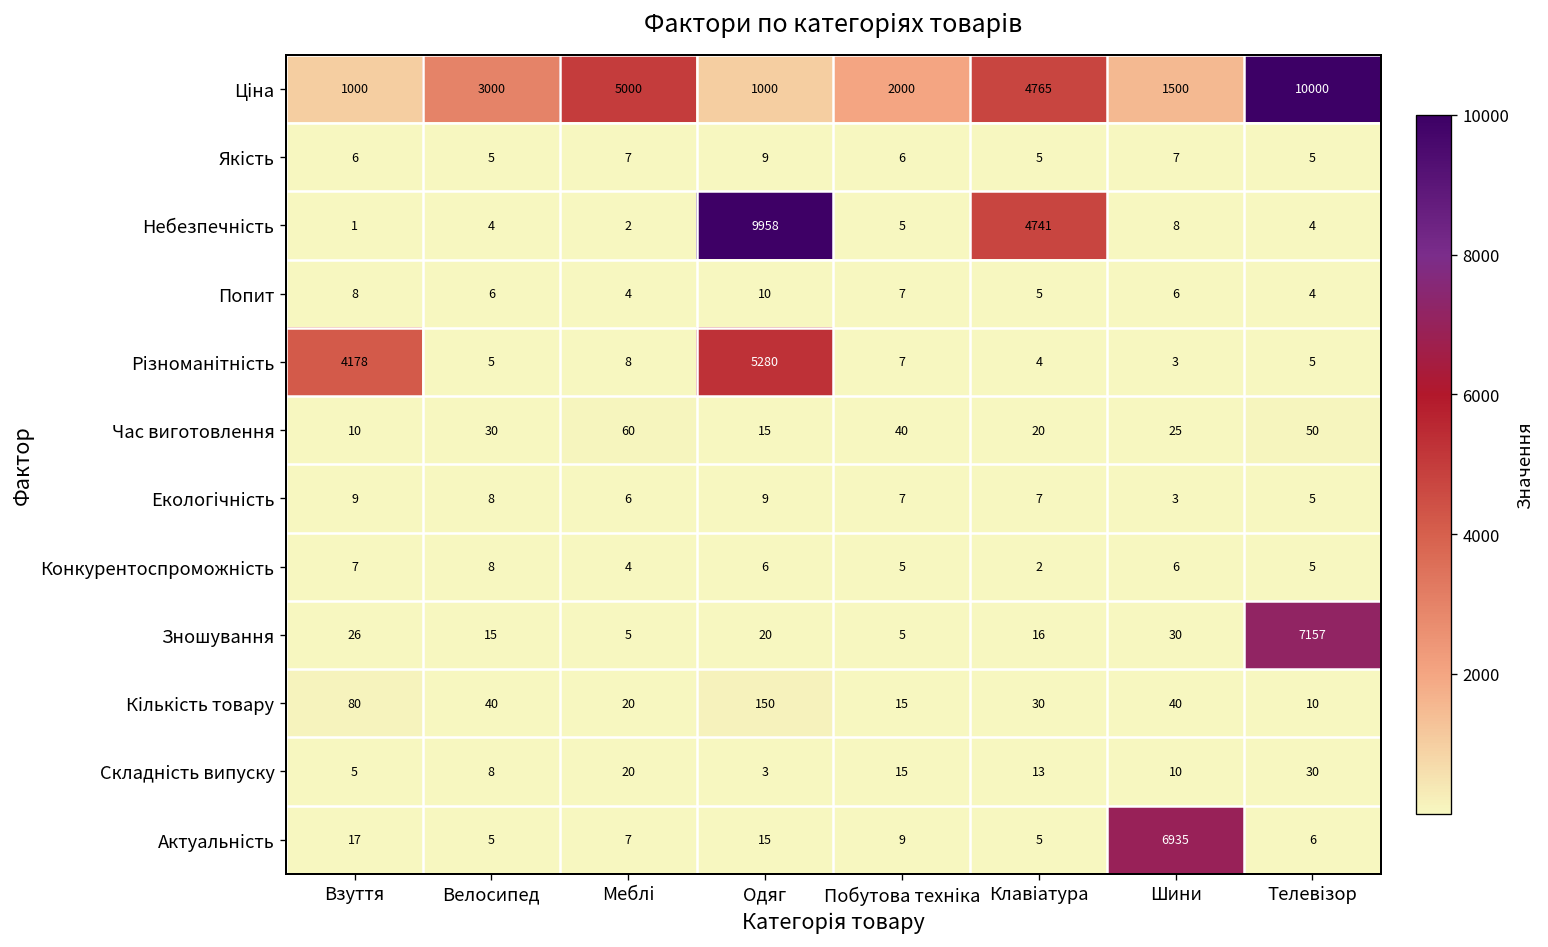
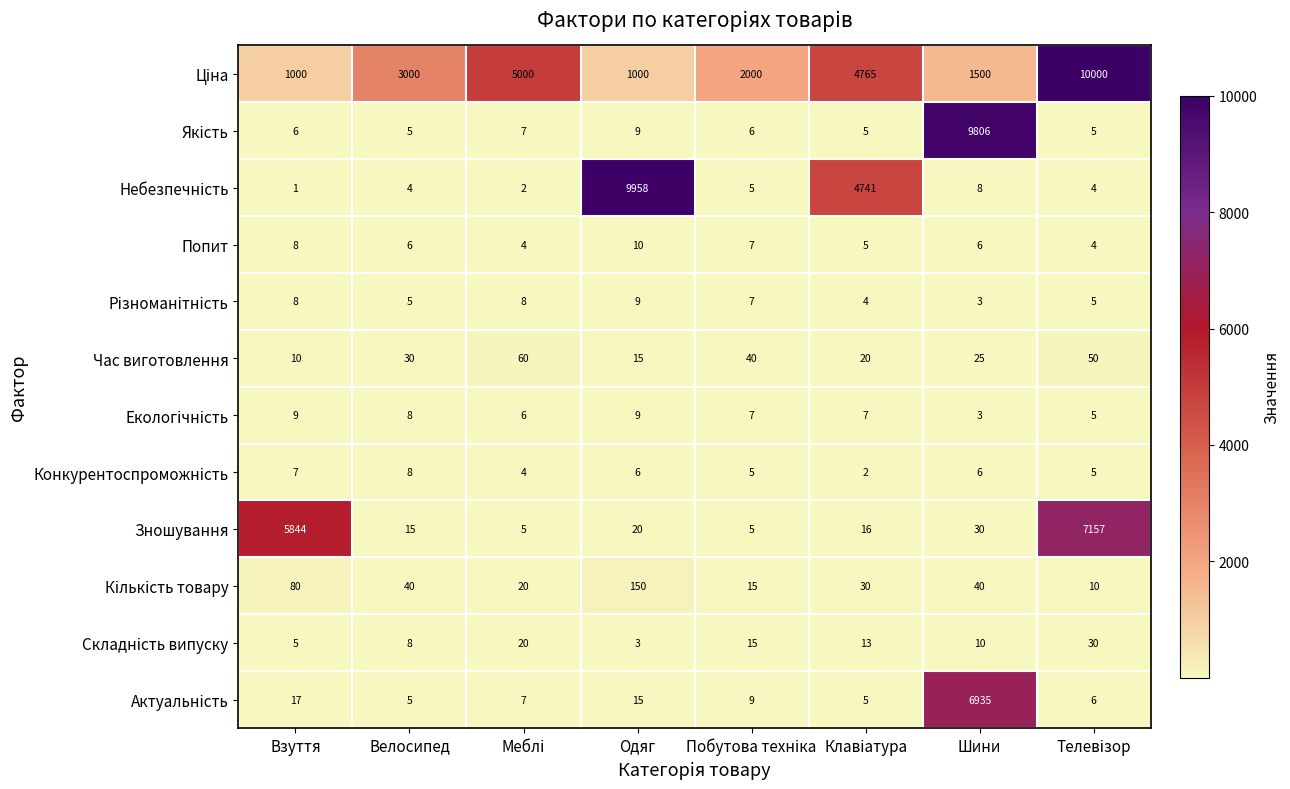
  {
    "Ціна": {
      "Взуття": 1000,
      "Велосипед": 3000,
      "Меблі": 5000,
      "Одяг": 1000,
      "Побутова техніка": 2000,
      "Клавіатура": 4765,
      "Шини": 1500,
      "Телевізор": 10000
    },
    "Якість": {
      "Взуття": 6,
      "Велосипед": 5,
      "Меблі": 7,
      "Одяг": 9,
      "Побутова техніка": 6,
      "Клавіатура": 5,
-     "Шини": 7,
+     "Шини": 9806,
      "Телевізор": 5
    },
    "Небезпечність": {
      "Взуття": 1,
      "Велосипед": 4,
      "Меблі": 2,
      "Одяг": 9958,
      "Побутова техніка": 5,
      "Клавіатура": 4741,
      "Шини": 8,
      "Телевізор": 4
    },
    "Попит": {
      "Взуття": 8,
      "Велосипед": 6,
      "Меблі": 4,
      "Одяг": 10,
      "Побутова техніка": 7,
      "Клавіатура": 5,
      "Шини": 6,
      "Телевізор": 4
    },
    "Різноманітність": {
-     "Взуття": 4178,
+     "Взуття": 8,
      "Велосипед": 5,
      "Меблі": 8,
-     "Одяг": 5280,
+     "Одяг": 9,
      "Побутова техніка": 7,
      "Клавіатура": 4,
      "Шини": 3,
      "Телевізор": 5
    },
    "Час виготовлення": {
      "Взуття": 10,
      "Велосипед": 30,
      "Меблі": 60,
      "Одяг": 15,
      "Побутова техніка": 40,
      "Клавіатура": 20,
      "Шини": 25,
      "Телевізор": 50
    },
    "Екологічність": {
      "Взуття": 9,
      "Велосипед": 8,
      "Меблі": 6,
      "Одяг": 9,
      "Побутова техніка": 7,
      "Клавіатура": 7,
      "Шини": 3,
      "Телевізор": 5
    },
    "Конкурентоспроможність": {
      "Взуття": 7,
      "Велосипед": 8,
      "Меблі": 4,
      "Одяг": 6,
      "Побутова техніка": 5,
      "Клавіатура": 2,
      "Шини": 6,
      "Телевізор": 5
    },
    "Зношування": {
-     "Взуття": 26,
+     "Взуття": 5844,
      "Велосипед": 15,
      "Меблі": 5,
      "Одяг": 20,
      "Побутова техніка": 5,
      "Клавіатура": 16,
      "Шини": 30,
      "Телевізор": 7157
    },
    "Кількість товару": {
      "Взуття": 80,
      "Велосипед": 40,
      "Меблі": 20,
      "Одяг": 150,
      "Побутова техніка": 15,
      "Клавіатура": 30,
      "Шини": 40,
      "Телевізор": 10
    },
    "Складність випуску": {
      "Взуття": 5,
      "Велосипед": 8,
      "Меблі": 20,
      "Одяг": 3,
      "Побутова техніка": 15,
      "Клавіатура": 13,
      "Шини": 10,
      "Телевізор": 30
    },
    "Актуальність": {
      "Взуття": 17,
      "Велосипед": 5,
      "Меблі": 7,
      "Одяг": 15,
      "Побутова техніка": 9,
      "Клавіатура": 5,
      "Шини": 6935,
      "Телевізор": 6
    }
  }
